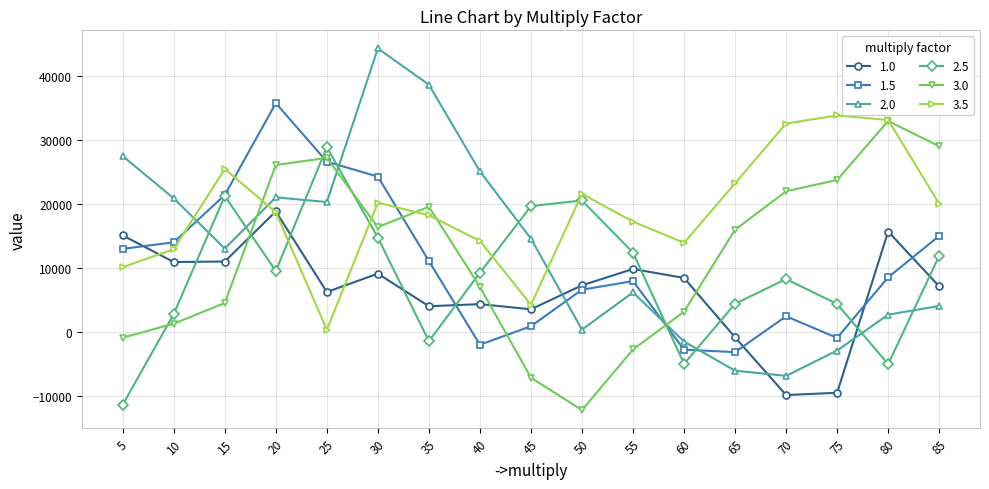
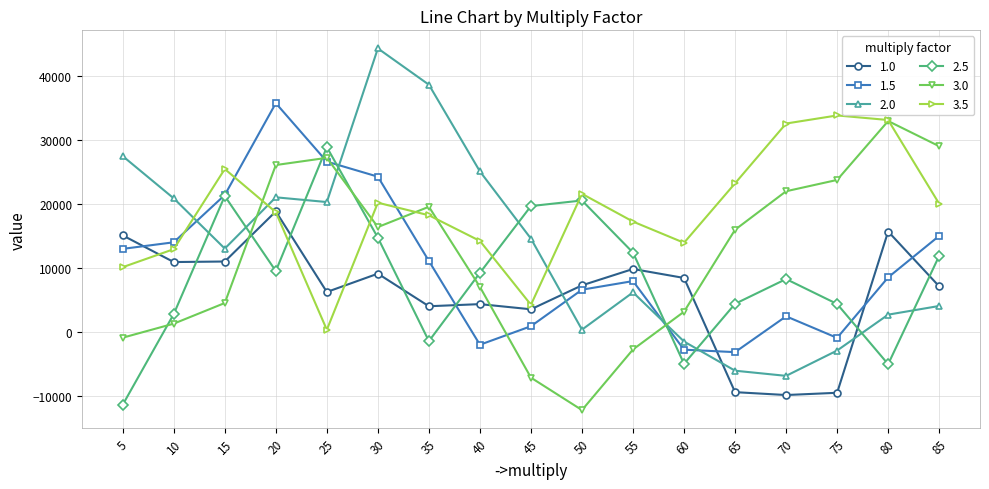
  {
    "1.0": {
      "5": 15000,
      "10": 11000,
      "15": 11000,
      "25": 6000,
      "30": 9000,
      "35": 4000,
      "40": 4000,
      "45": 4000,
      "50": 7000,
      "55": 10000,
      "60": 8000,
-     "65": -1000,
+     "65": -9000,
      "70": -10000,
      "75": -10000,
      "80": 16000,
      "85": 7000
    }
  }
